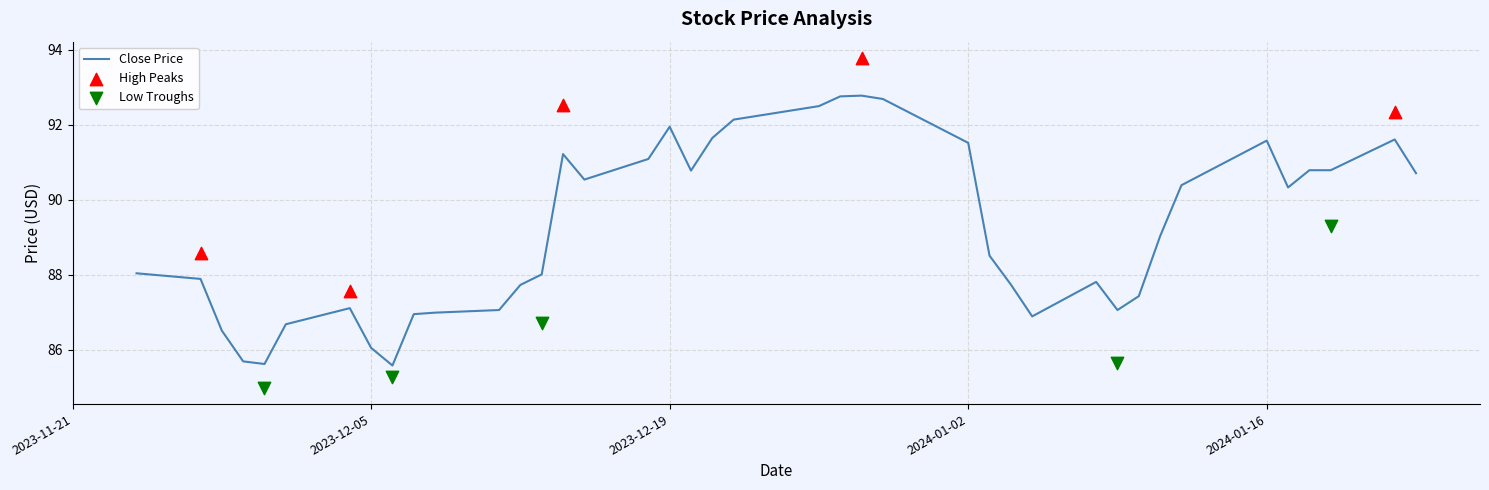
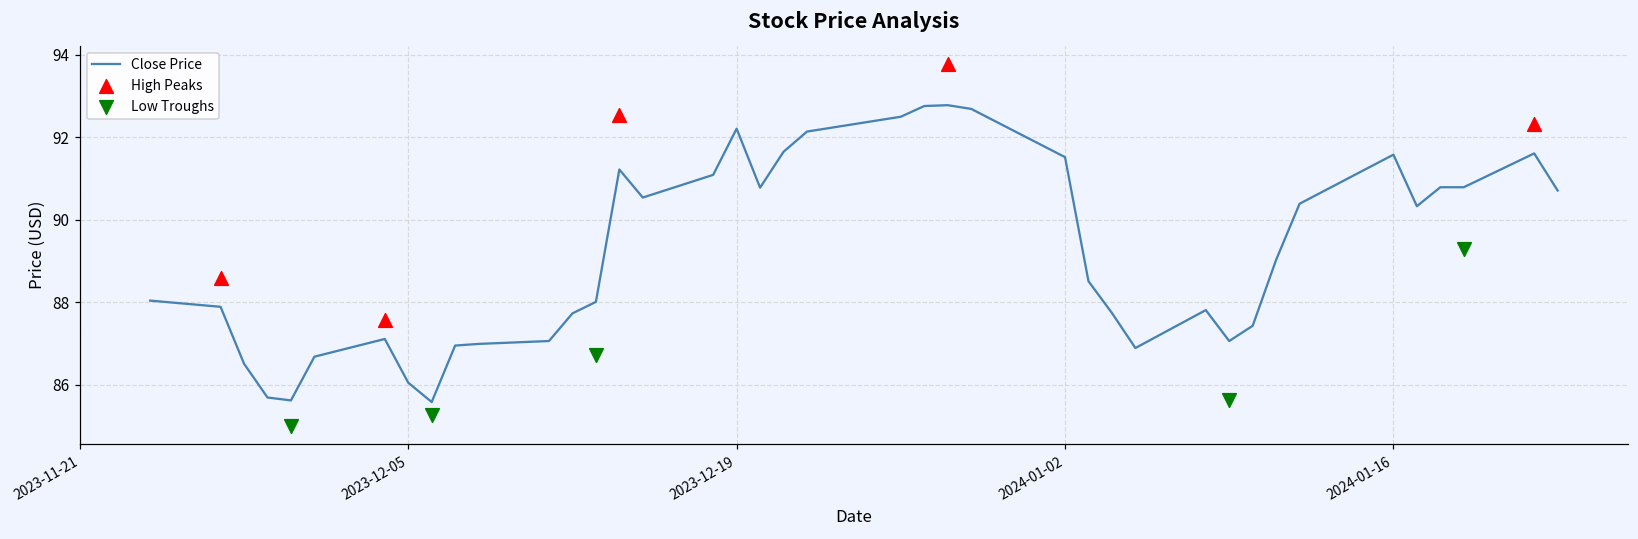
  {
    "Close Price": {
      "2023-12-05": 86.1,
-     "2023-12-19": 92.0,
+     "2023-12-19": 92.2,
      "2024-01-02": 91.5,
      "2024-01-16": 91.6
    }
  }
